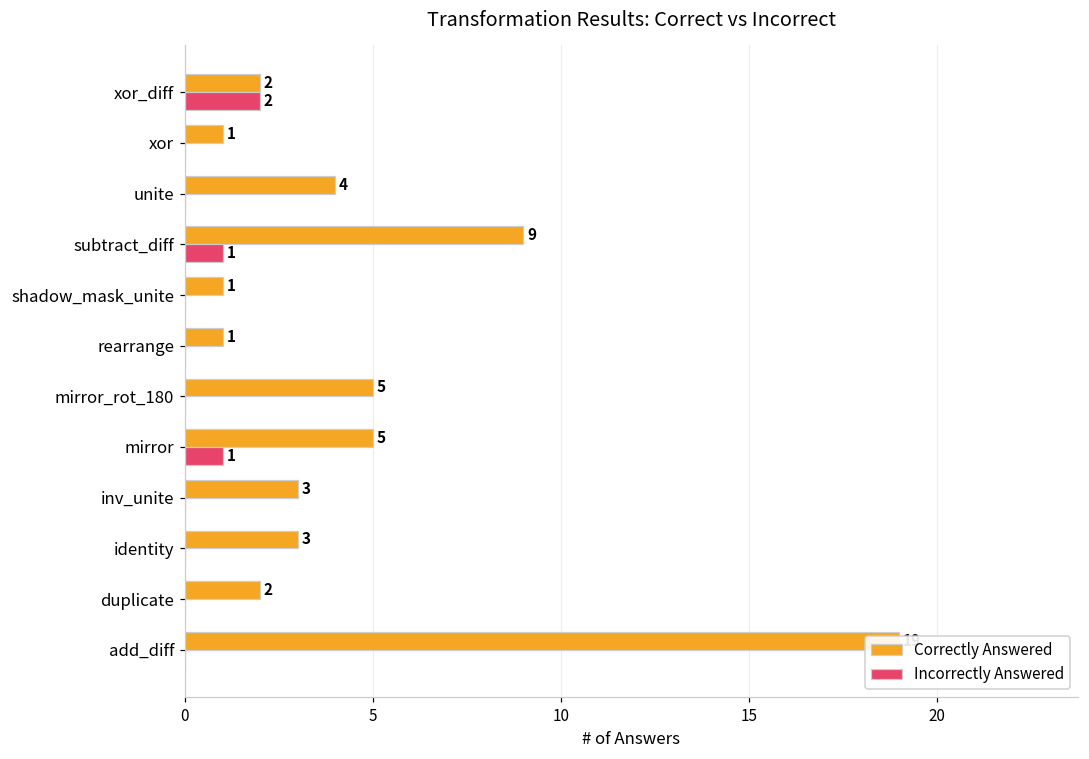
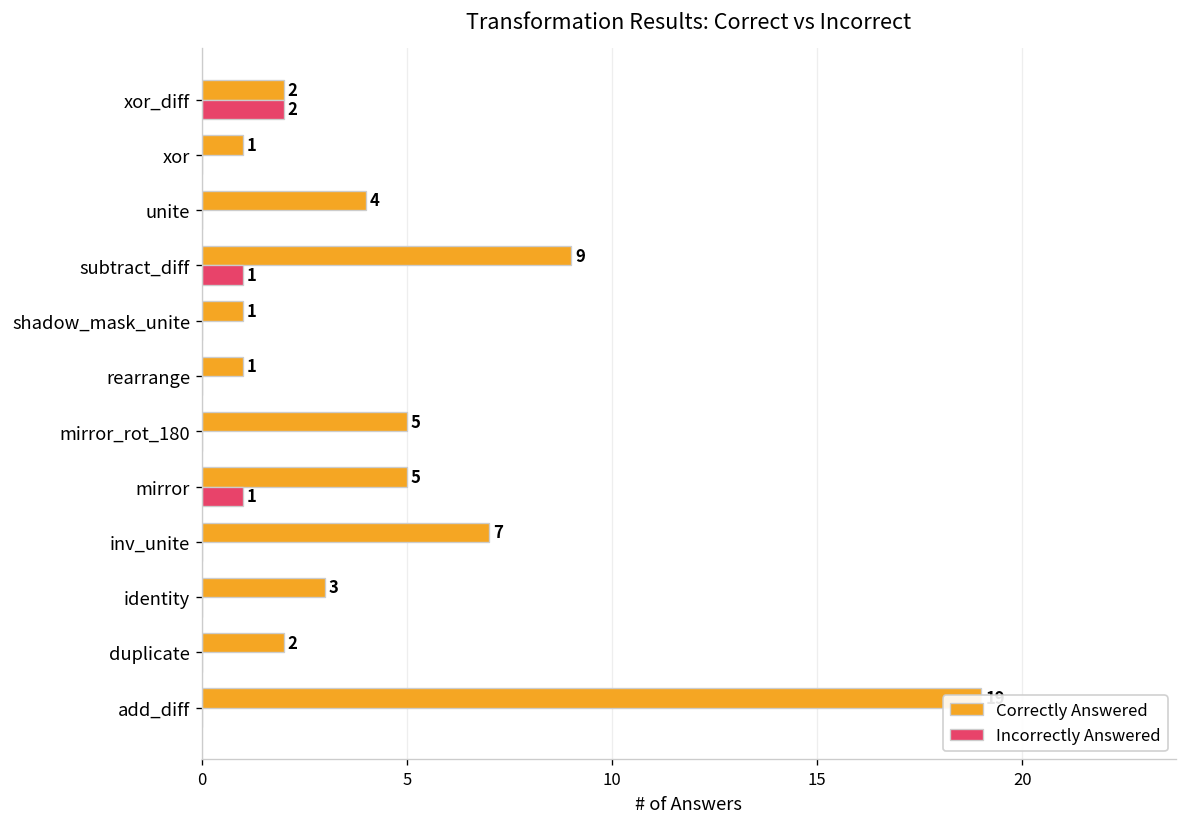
  {
    "Correctly Answered": {
      "xor_diff": 2,
      "xor": 1,
      "unite": 4,
      "subtract_diff": 9,
      "shadow_mask_unite": 1,
      "rearrange": 1,
      "mirror_rot_180": 5,
      "mirror": 5,
-     "inv_unite": 3,
+     "inv_unite": 7,
      "identity": 3,
      "duplicate": 2
    },
    "Incorrectly Answered": {
      "xor_diff": 2,
      "subtract_diff": 1,
      "mirror": 1
    }
  }
